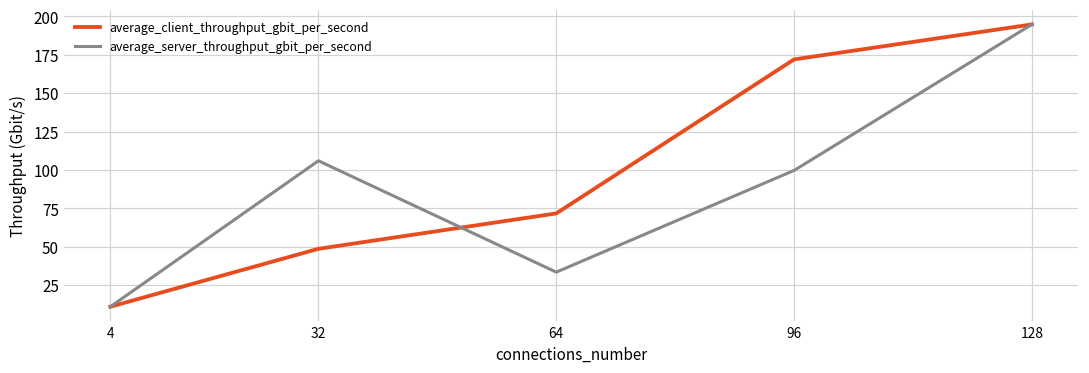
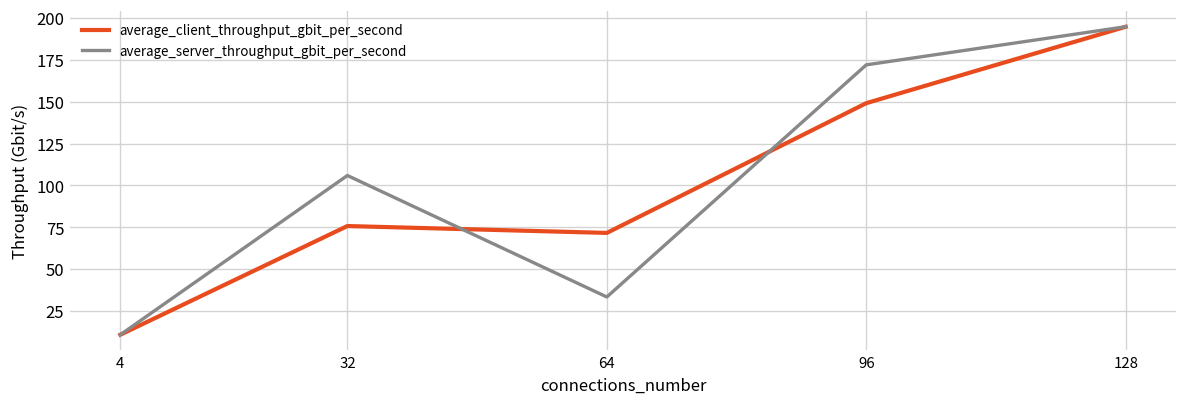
  {
    "average_client_throughput_gbit_per_second": {
-     "32": 49,
+     "32": 76,
      "64": 72,
-     "96": 172
+     "96": 149
    },
    "average_server_throughput_gbit_per_second": {
      "32": 106,
      "64": 33,
-     "96": 100
+     "96": 172
    }
  }
